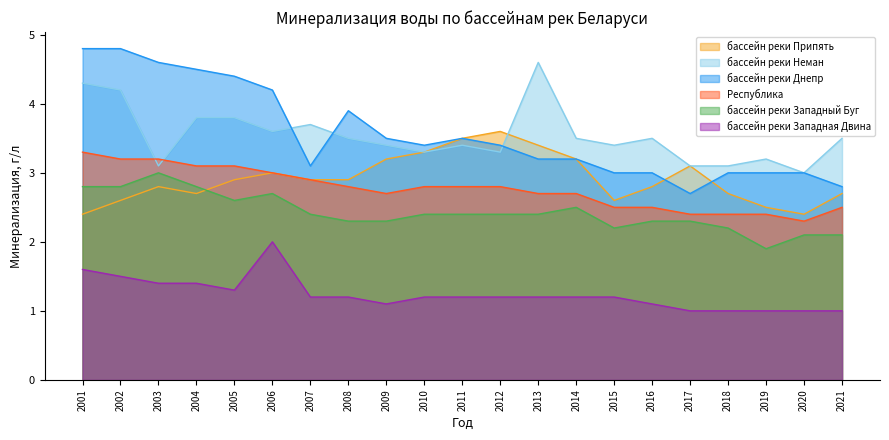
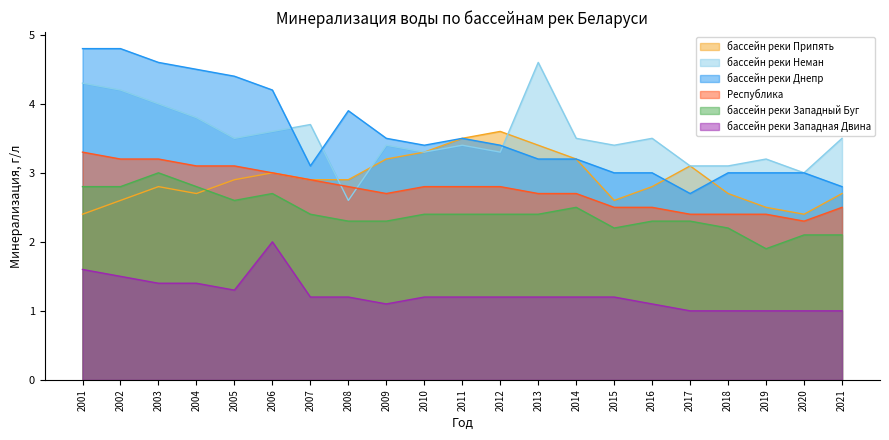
  {
    "бассейн реки Неман": {
      "2001": 4.3,
      "2002": 4.2,
-     "2003": 3.1,
+     "2003": 4.0,
      "2004": 3.8,
-     "2005": 3.8,
+     "2005": 3.5,
      "2006": 3.6,
      "2007": 3.7,
-     "2008": 3.5,
+     "2008": 2.6,
      "2009": 3.4,
      "2011": 3.4,
      "2012": 3.3,
      "2013": 4.6,
      "2014": 3.5,
      "2015": 3.4,
      "2016": 3.5,
      "2018": 3.1,
      "2019": 3.2,
      "2021": 3.5
    },
    "бассейн реки Днепр": {
      "2001": 4.8,
      "2002": 4.8,
      "2003": 4.6,
      "2004": 4.5,
      "2005": 4.4,
      "2006": 4.2,
      "2007": 3.1,
      "2008": 3.9,
      "2009": 3.5,
      "2010": 3.4,
      "2012": 3.4,
      "2013": 3.2,
      "2015": 3.0,
      "2016": 3.0,
      "2017": 2.7,
      "2018": 3.0,
      "2019": 3.0,
      "2021": 2.8
    },
    "бассейн реки Западный Буг": {
      "2001": 2.8,
      "2002": 2.8,
      "2003": 3.0,
      "2004": 2.8,
      "2005": 2.6,
      "2006": 2.7,
      "2007": 2.4,
      "2008": 2.3,
      "2009": 2.3,
      "2010": 2.4,
      "2011": 2.4,
      "2012": 2.4,
      "2013": 2.4,
      "2014": 2.5,
      "2015": 2.2,
      "2016": 2.3,
      "2017": 2.3,
      "2018": 2.2,
      "2019": 1.9,
      "2020": 2.1,
      "2021": 2.1
    },
    "бассейн реки Западная Двина": {
      "2001": 1.6,
      "2002": 1.5,
      "2003": 1.4,
      "2004": 1.4,
      "2005": 1.3,
      "2006": 2.0,
      "2007": 1.2,
      "2008": 1.2,
      "2009": 1.1,
      "2010": 1.2,
      "2011": 1.2,
      "2012": 1.2,
      "2013": 1.2,
      "2014": 1.2,
      "2015": 1.2,
      "2016": 1.1,
      "2017": 1.0,
      "2018": 1.0,
      "2019": 1.0,
      "2020": 1.0,
      "2021": 1.0
    }
  }
